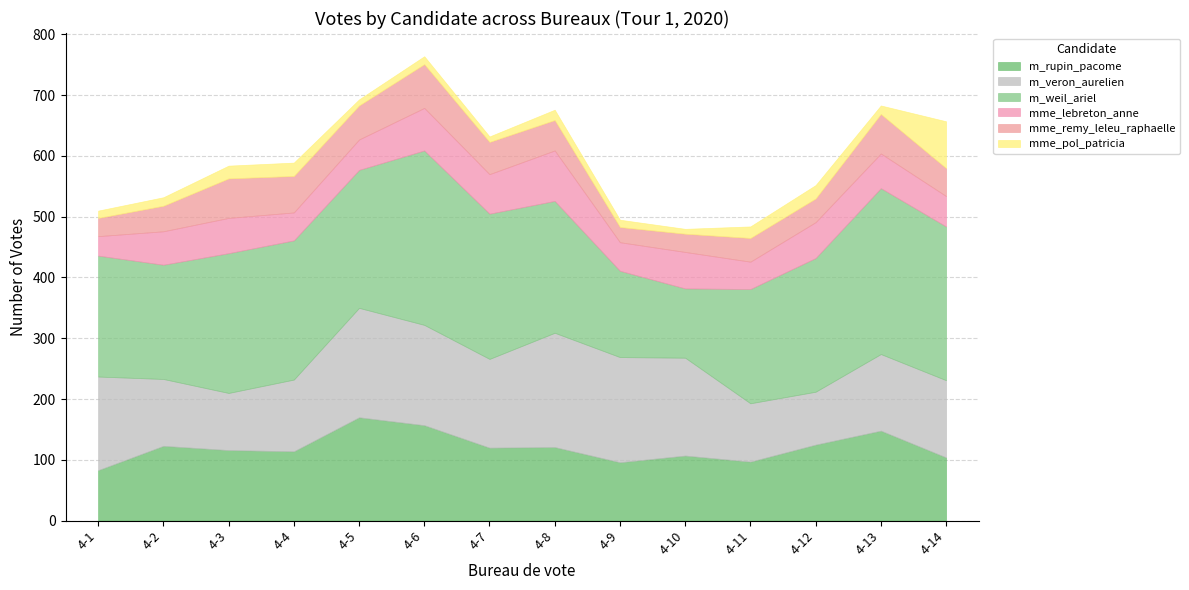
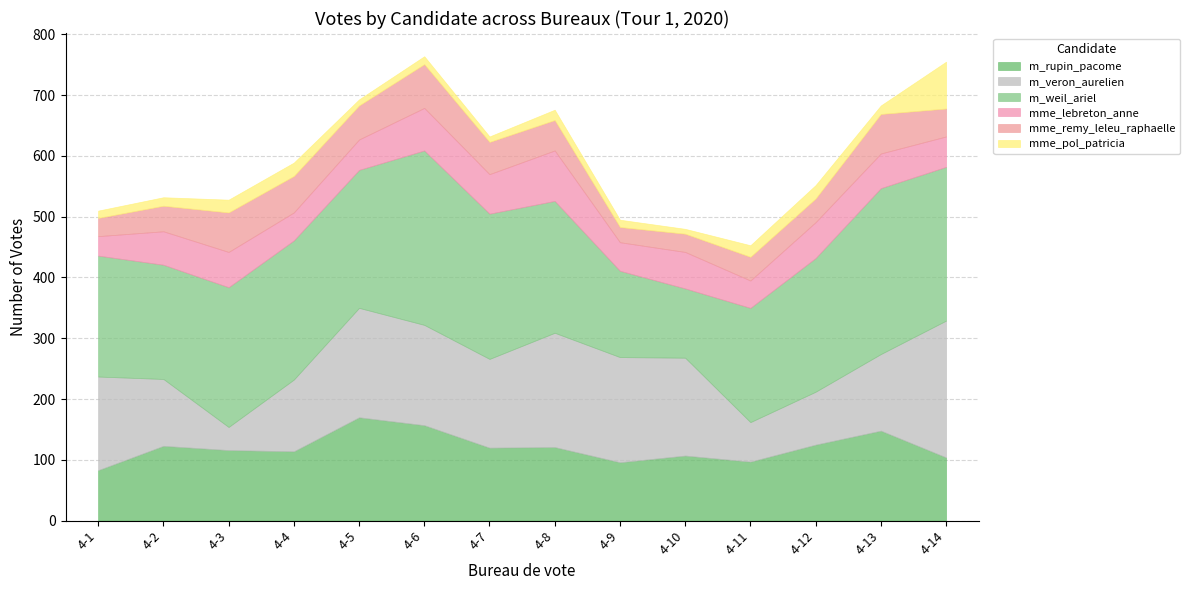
  {
    "m_veron_aurelien": {
      "4-1": 150,
      "4-2": 110,
-     "4-3": 90,
+     "4-3": 40,
      "4-4": 120,
      "4-5": 180,
      "4-6": 170,
      "4-7": 150,
      "4-8": 190,
      "4-9": 170,
      "4-10": 160,
-     "4-11": 100,
+     "4-11": 70,
      "4-12": 90,
      "4-13": 130,
-     "4-14": 130
+     "4-14": 230
    },
    "mme_pol_patricia": {
      "4-1": 10,
      "4-2": 10,
      "4-3": 20,
      "4-4": 20,
      "4-5": 10,
      "4-6": 10,
      "4-7": 10,
      "4-8": 20,
      "4-9": 10,
      "4-10": 10,
      "4-11": 20,
      "4-12": 20,
      "4-13": 10,
      "4-14": 80
    }
  }
